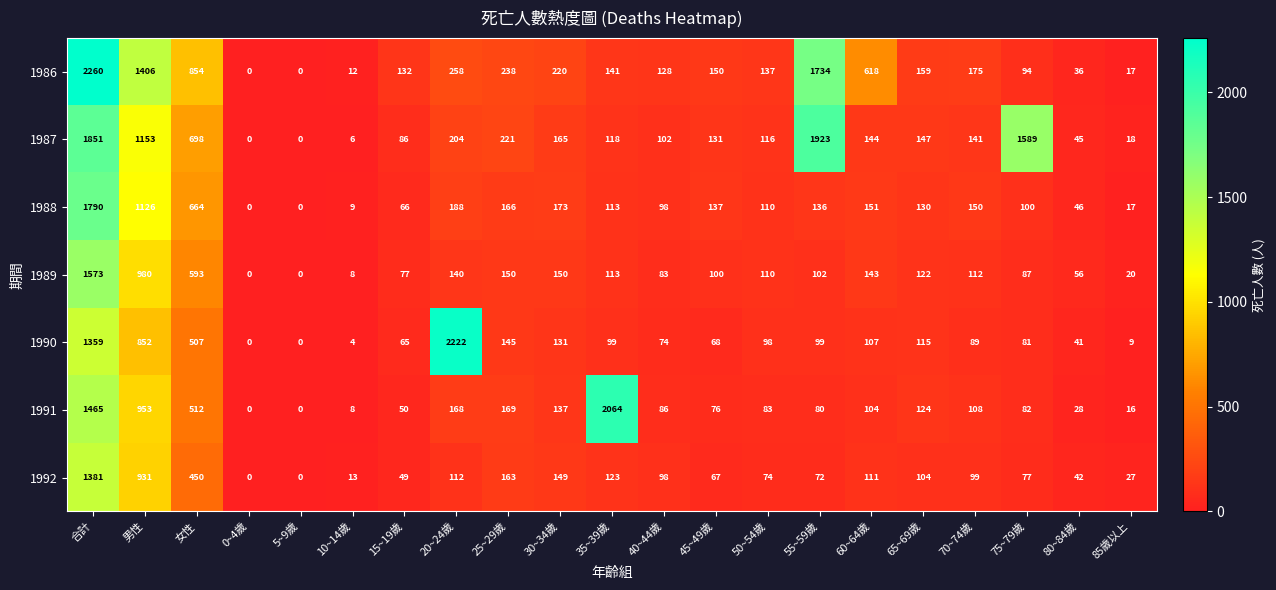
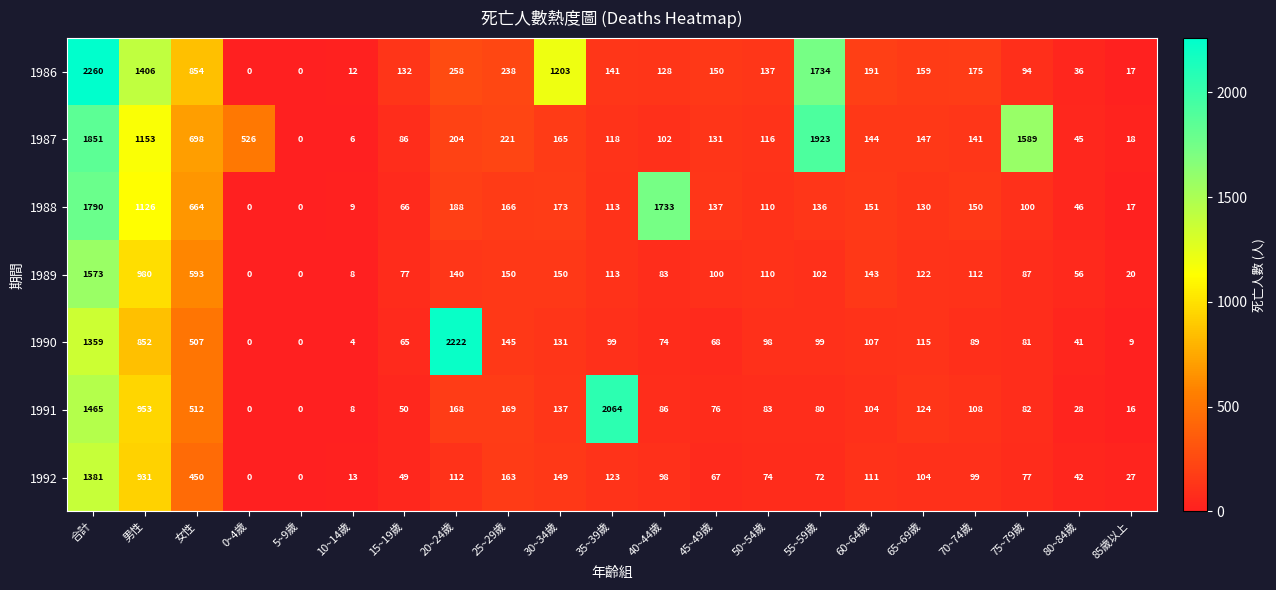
  {
    "1986": {
      "合計": 2260,
      "男性": 1406,
      "女性": 854,
      "0~4歲": 0,
      "5~9歲": 0,
      "10~14歲": 12,
      "15~19歲": 132,
      "20~24歲": 258,
      "25~29歲": 238,
-     "30~34歲": 220,
+     "30~34歲": 1203,
      "35~39歲": 141,
      "40~44歲": 128,
      "45~49歲": 150,
      "50~54歲": 137,
      "55~59歲": 1734,
-     "60~64歲": 618,
+     "60~64歲": 191,
      "65~69歲": 159,
      "70~74歲": 175,
      "75~79歲": 94,
      "80~84歲": 36,
      "85歲以上": 17
    },
    "1987": {
      "合計": 1851,
      "男性": 1153,
      "女性": 698,
-     "0~4歲": 0,
+     "0~4歲": 526,
      "5~9歲": 0,
      "10~14歲": 6,
      "15~19歲": 86,
      "20~24歲": 204,
      "25~29歲": 221,
      "30~34歲": 165,
      "35~39歲": 118,
      "40~44歲": 102,
      "45~49歲": 131,
      "50~54歲": 116,
      "55~59歲": 1923,
      "60~64歲": 144,
      "65~69歲": 147,
      "70~74歲": 141,
      "75~79歲": 1589,
      "80~84歲": 45,
      "85歲以上": 18
    },
    "1988": {
      "合計": 1790,
      "男性": 1126,
      "女性": 664,
      "0~4歲": 0,
      "5~9歲": 0,
      "10~14歲": 9,
      "15~19歲": 66,
      "20~24歲": 188,
      "25~29歲": 166,
      "30~34歲": 173,
      "35~39歲": 113,
-     "40~44歲": 98,
+     "40~44歲": 1733,
      "45~49歲": 137,
      "50~54歲": 110,
      "55~59歲": 136,
      "60~64歲": 151,
      "65~69歲": 130,
      "70~74歲": 150,
      "75~79歲": 100,
      "80~84歲": 46,
      "85歲以上": 17
    },
    "1989": {
      "合計": 1573,
      "男性": 980,
      "女性": 593,
      "0~4歲": 0,
      "5~9歲": 0,
      "10~14歲": 8,
      "15~19歲": 77,
      "20~24歲": 140,
      "25~29歲": 150,
      "30~34歲": 150,
      "35~39歲": 113,
      "40~44歲": 83,
      "45~49歲": 100,
      "50~54歲": 110,
      "55~59歲": 102,
      "60~64歲": 143,
      "65~69歲": 122,
      "70~74歲": 112,
      "75~79歲": 87,
      "80~84歲": 56,
      "85歲以上": 20
    },
    "1990": {
      "合計": 1359,
      "男性": 852,
      "女性": 507,
      "0~4歲": 0,
      "5~9歲": 0,
      "10~14歲": 4,
      "15~19歲": 65,
      "20~24歲": 2222,
      "25~29歲": 145,
      "30~34歲": 131,
      "35~39歲": 99,
      "40~44歲": 74,
      "45~49歲": 68,
      "50~54歲": 98,
      "55~59歲": 99,
      "60~64歲": 107,
      "65~69歲": 115,
      "70~74歲": 89,
      "75~79歲": 81,
      "80~84歲": 41,
      "85歲以上": 9
    },
    "1991": {
      "合計": 1465,
      "男性": 953,
      "女性": 512,
      "0~4歲": 0,
      "5~9歲": 0,
      "10~14歲": 8,
      "15~19歲": 50,
      "20~24歲": 168,
      "25~29歲": 169,
      "30~34歲": 137,
      "35~39歲": 2064,
      "40~44歲": 86,
      "45~49歲": 76,
      "50~54歲": 83,
      "55~59歲": 80,
      "60~64歲": 104,
      "65~69歲": 124,
      "70~74歲": 108,
      "75~79歲": 82,
      "80~84歲": 28,
      "85歲以上": 16
    },
    "1992": {
      "合計": 1381,
      "男性": 931,
      "女性": 450,
      "0~4歲": 0,
      "5~9歲": 0,
      "10~14歲": 13,
      "15~19歲": 49,
      "20~24歲": 112,
      "25~29歲": 163,
      "30~34歲": 149,
      "35~39歲": 123,
      "40~44歲": 98,
      "45~49歲": 67,
      "50~54歲": 74,
      "55~59歲": 72,
      "60~64歲": 111,
      "65~69歲": 104,
      "70~74歲": 99,
      "75~79歲": 77,
      "80~84歲": 42,
      "85歲以上": 27
    }
  }
